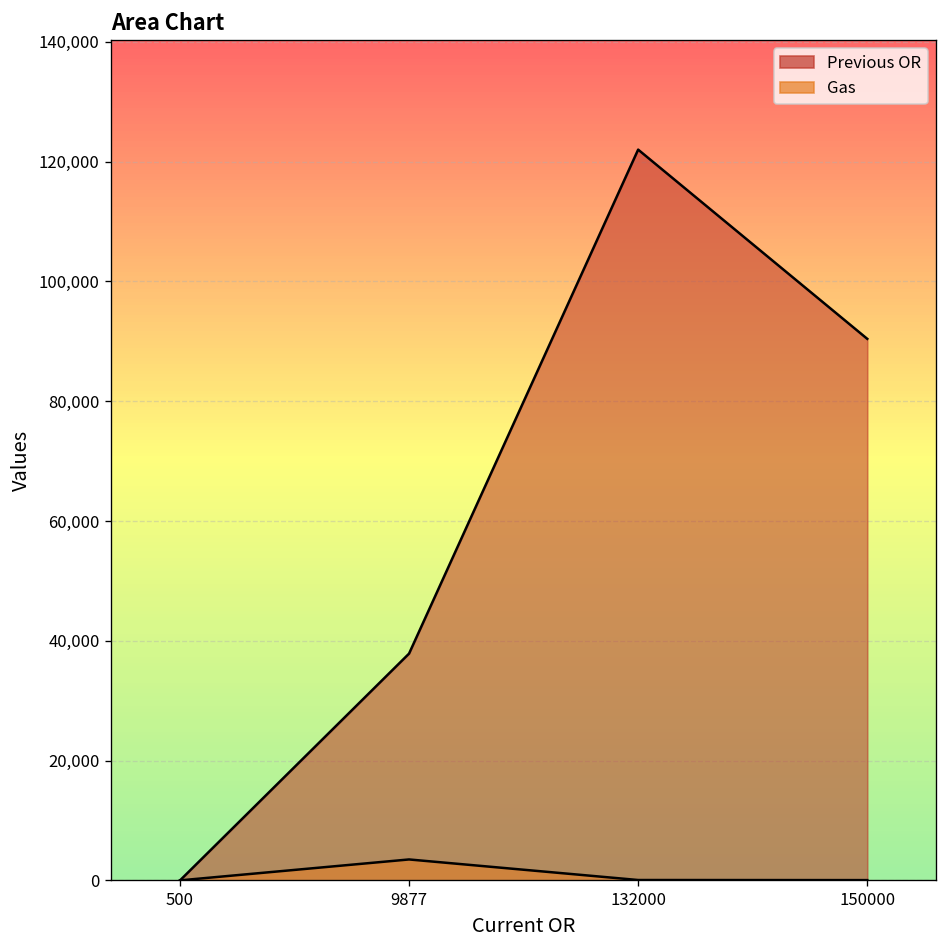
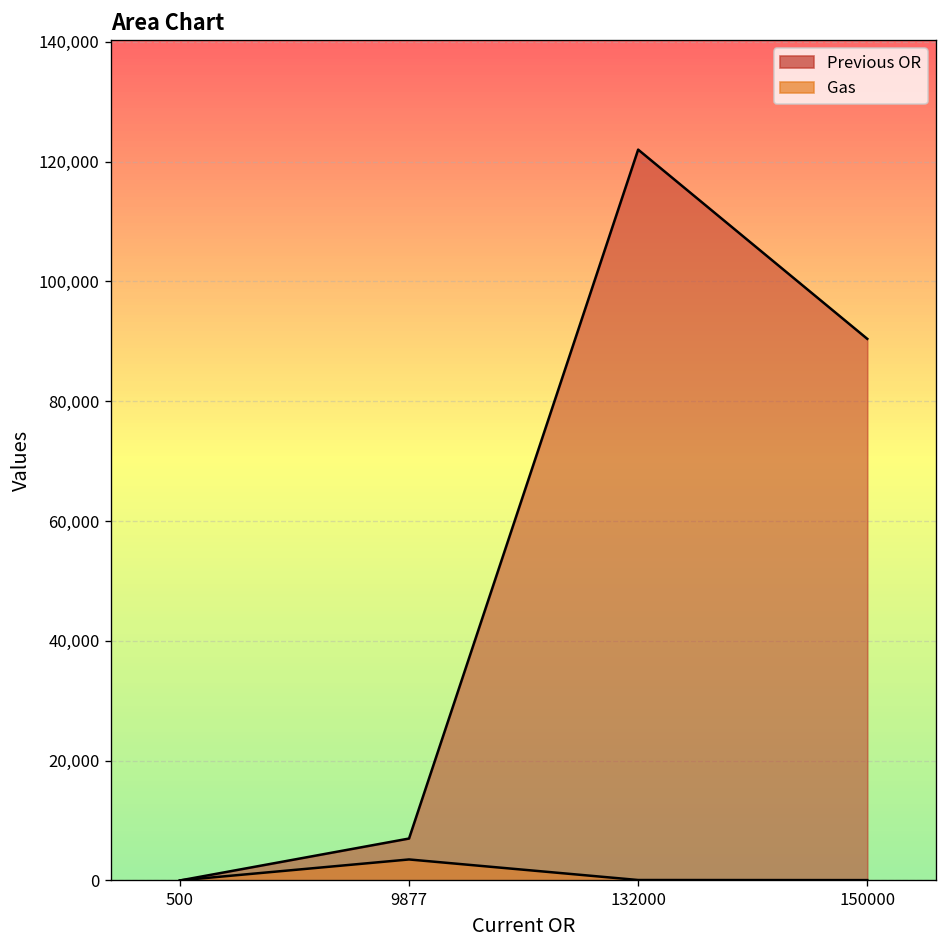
  {
    "Previous OR": {
-     "9877": "38,000",
+     "9877": "7,000",
      "132000": "122,000",
      "150000": "90,000"
    },
    "Gas": {
      "9877": "4,000",
      "132000": "0",
      "150000": "0"
    }
  }
